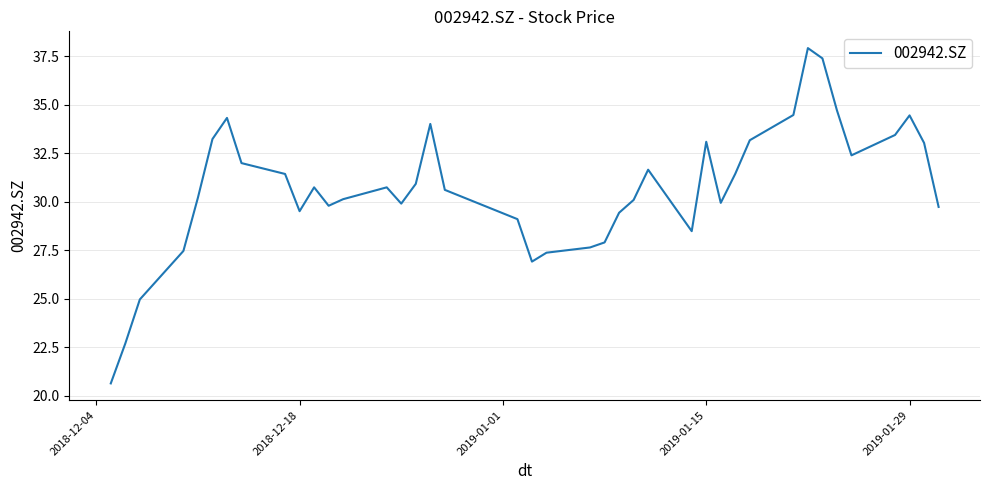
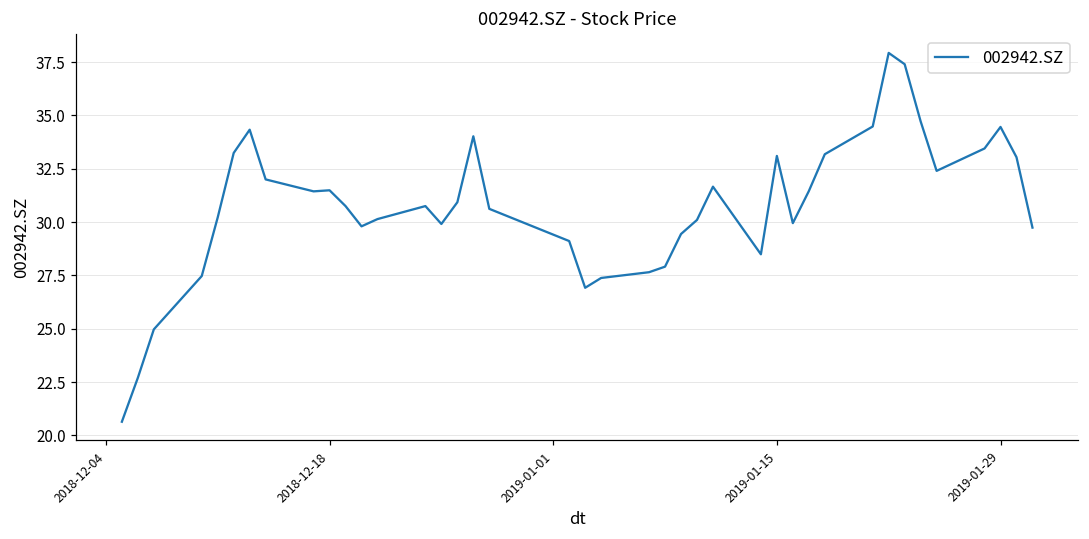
  {
-   "2018-12-18": 29.5,
+   "2018-12-18": 31.5,
    "2019-01-15": 33.1,
    "2019-01-29": 34.5
  }
